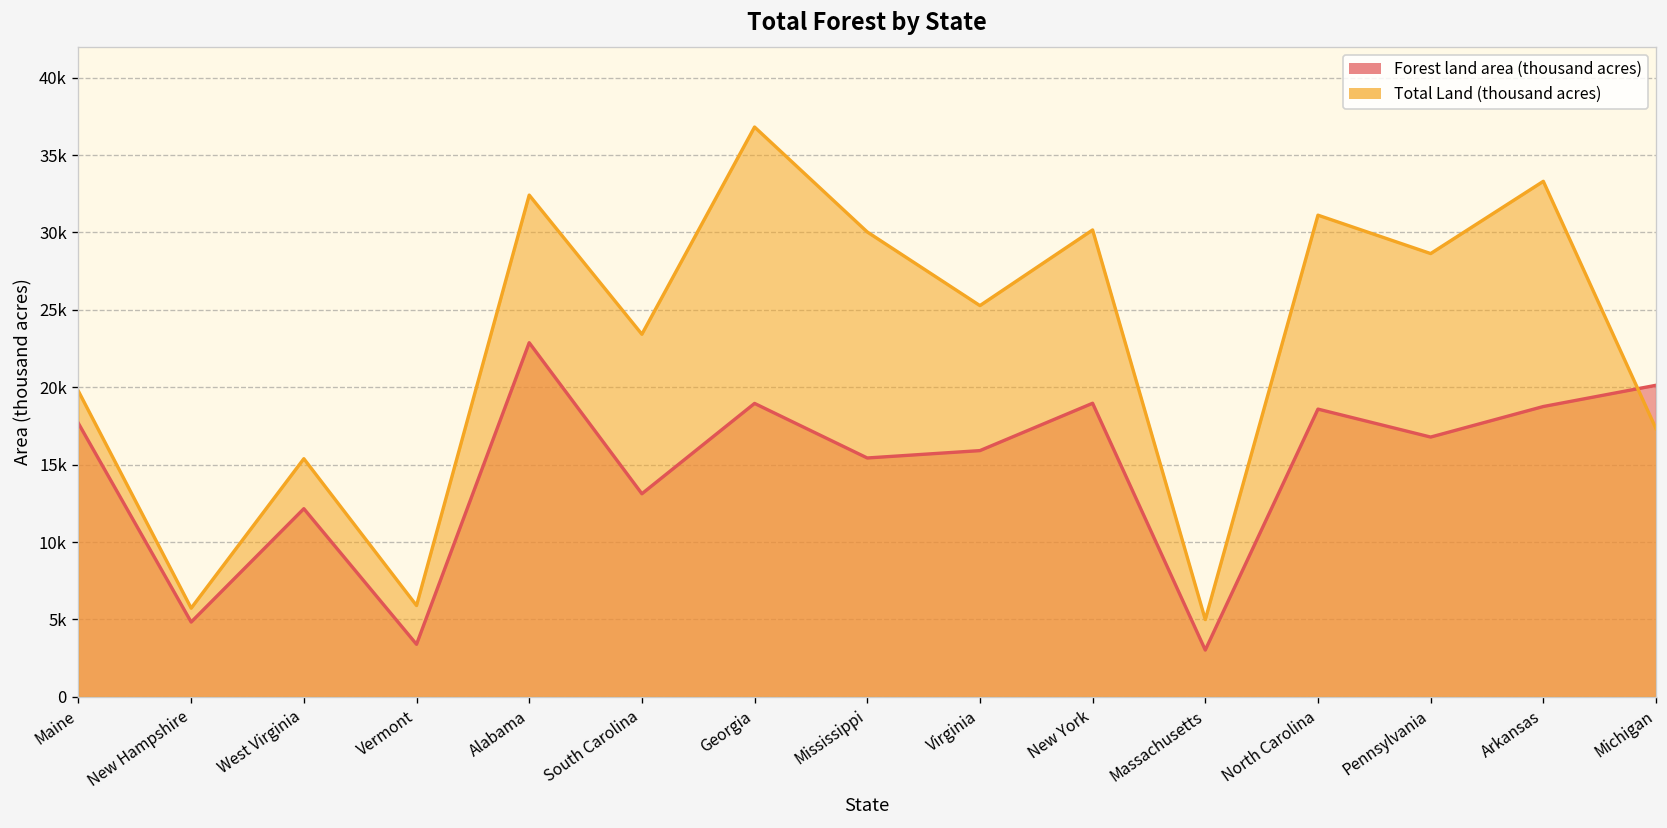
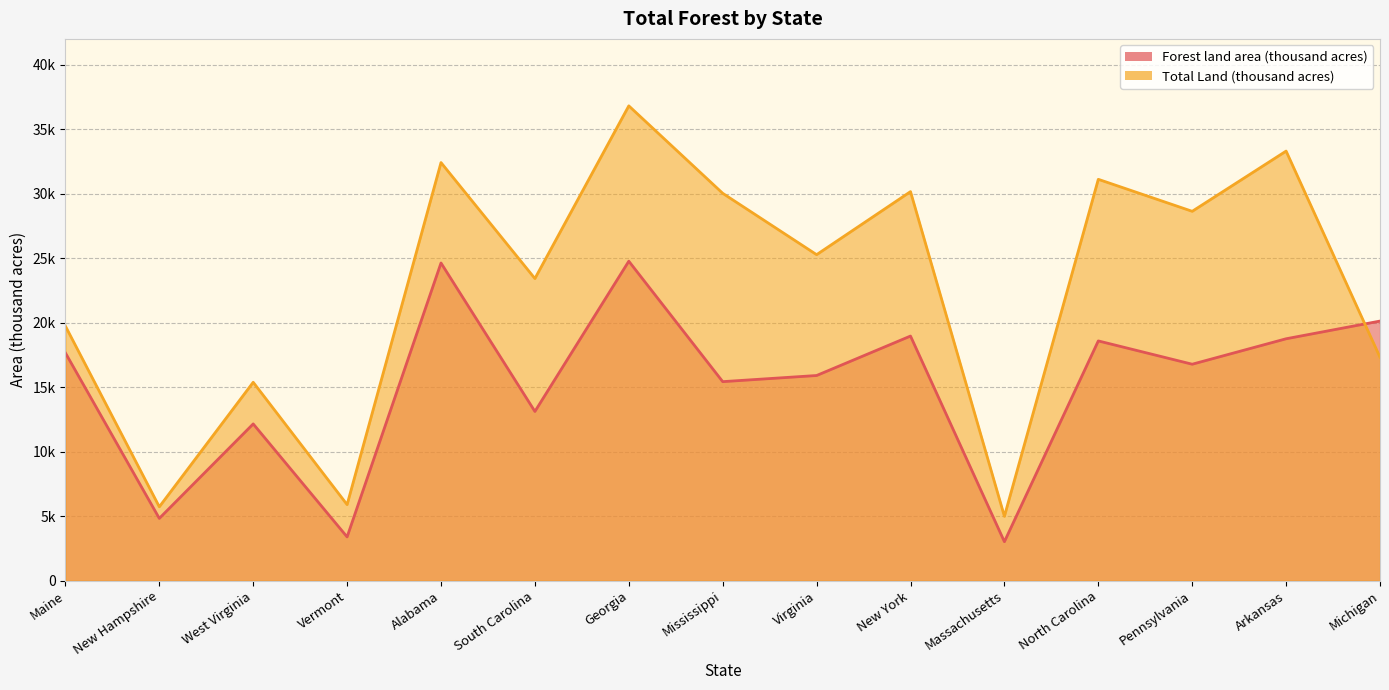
  {
    "Forest land area (thousand acres)": {
      "Maine": 17700,
      "New Hampshire": 4800,
      "West Virginia": 12200,
      "Vermont": 3400,
-     "Alabama": 22900,
+     "Alabama": 24600,
      "South Carolina": 13100,
-     "Georgia": 19000,
+     "Georgia": 24800,
      "Mississippi": 15400,
      "Virginia": 15900,
      "New York": 19000,
      "Massachusetts": 3000,
      "North Carolina": 18600,
      "Pennsylvania": 16800,
      "Arkansas": 18800,
      "Michigan": 20100
    },
    "Total Land (thousand acres)": {
      "Maine": 19700,
      "New Hampshire": 5700,
      "West Virginia": 15400,
      "Vermont": 5900,
      "Alabama": 32400,
      "South Carolina": 23400,
      "Georgia": 36800,
      "Mississippi": 30000,
      "Virginia": 25300,
      "New York": 30200,
      "Massachusetts": 5000,
      "North Carolina": 31100,
      "Pennsylvania": 28600,
      "Arkansas": 33300,
      "Michigan": 17300
    }
  }
